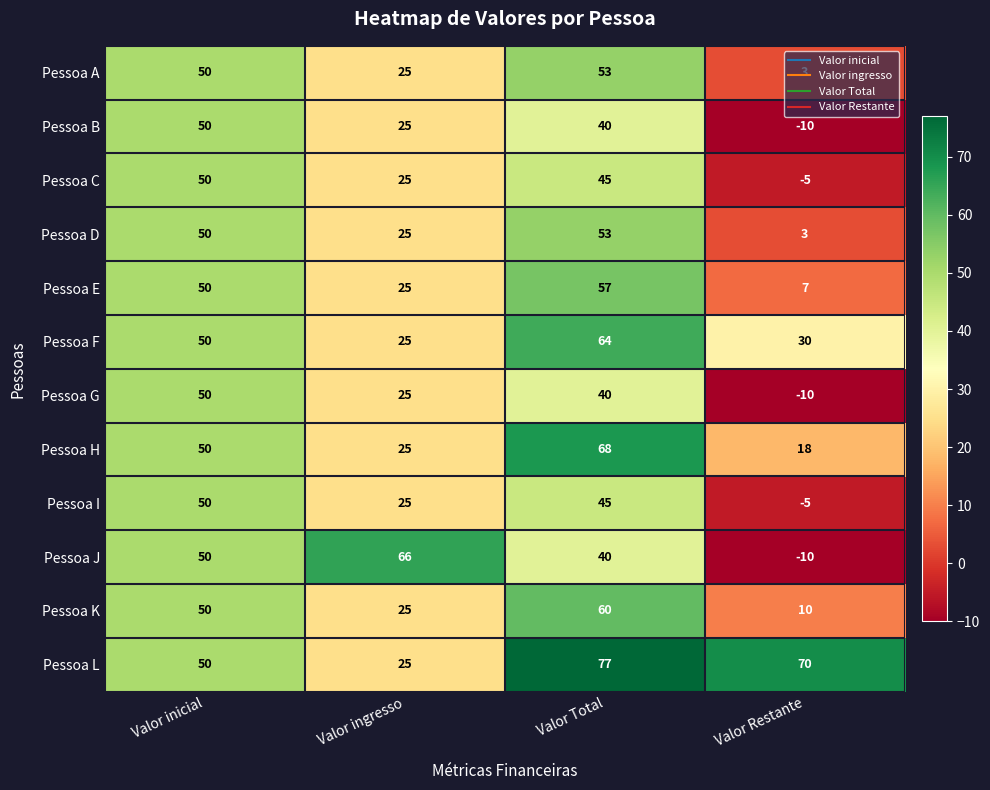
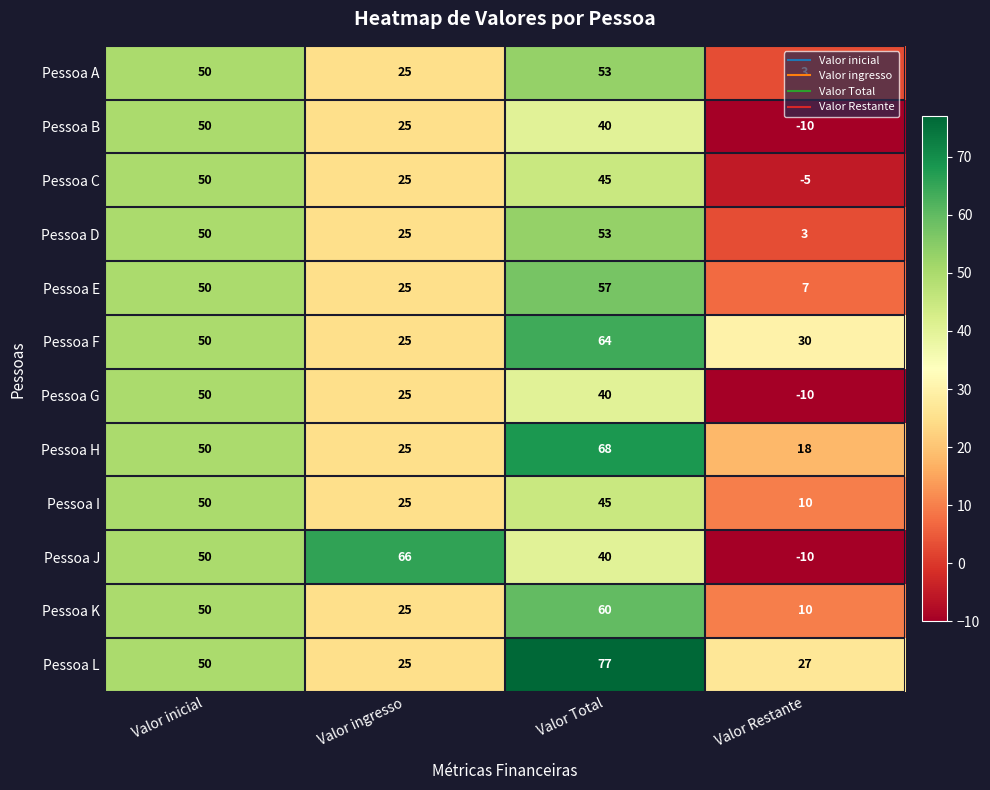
  {
    "Pessoa A": {
      "Valor inicial": 50,
      "Valor ingresso": 25,
      "Valor Total": 53
    },
    "Pessoa B": {
      "Valor inicial": 50,
      "Valor ingresso": 25,
      "Valor Total": 40,
      "Valor Restante": -10
    },
    "Pessoa C": {
      "Valor inicial": 50,
      "Valor ingresso": 25,
      "Valor Total": 45,
      "Valor Restante": -5
    },
    "Pessoa D": {
      "Valor inicial": 50,
      "Valor ingresso": 25,
      "Valor Total": 53,
      "Valor Restante": 3
    },
    "Pessoa E": {
      "Valor inicial": 50,
      "Valor ingresso": 25,
      "Valor Total": 57,
      "Valor Restante": 7
    },
    "Pessoa F": {
      "Valor inicial": 50,
      "Valor ingresso": 25,
      "Valor Total": 64,
      "Valor Restante": 30
    },
    "Pessoa G": {
      "Valor inicial": 50,
      "Valor ingresso": 25,
      "Valor Total": 40,
      "Valor Restante": -10
    },
    "Pessoa H": {
      "Valor inicial": 50,
      "Valor ingresso": 25,
      "Valor Total": 68,
      "Valor Restante": 18
    },
    "Pessoa I": {
      "Valor inicial": 50,
      "Valor ingresso": 25,
      "Valor Total": 45,
-     "Valor Restante": -5
+     "Valor Restante": 10
    },
    "Pessoa J": {
      "Valor inicial": 50,
      "Valor ingresso": 66,
      "Valor Total": 40,
      "Valor Restante": -10
    },
    "Pessoa K": {
      "Valor inicial": 50,
      "Valor ingresso": 25,
      "Valor Total": 60,
      "Valor Restante": 10
    },
    "Pessoa L": {
      "Valor inicial": 50,
      "Valor ingresso": 25,
      "Valor Total": 77,
-     "Valor Restante": 70
+     "Valor Restante": 27
    }
  }
